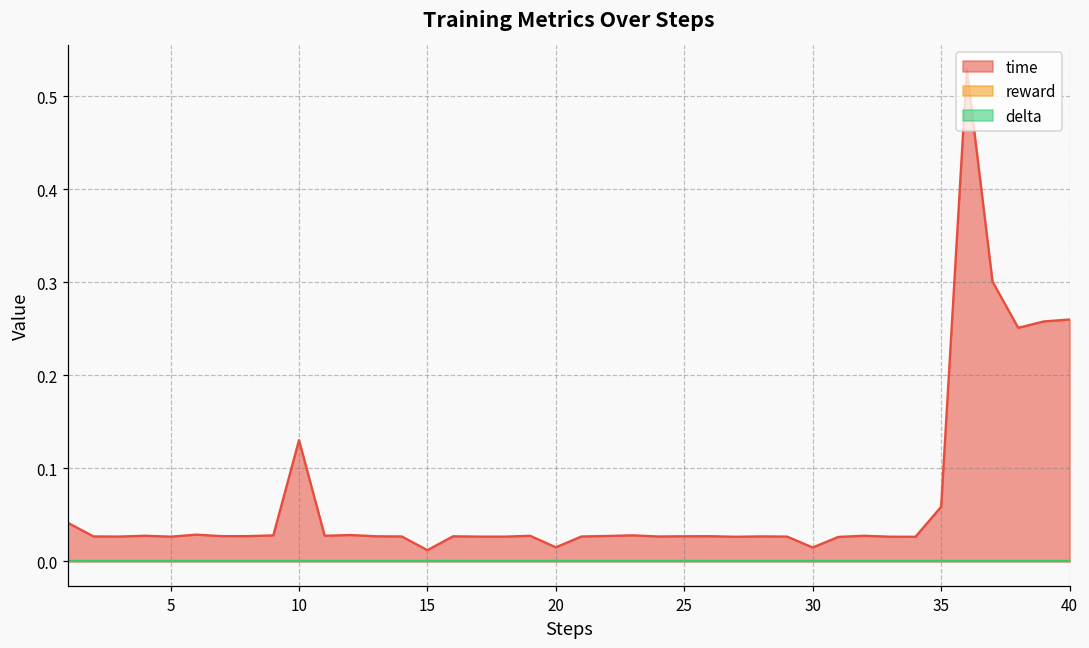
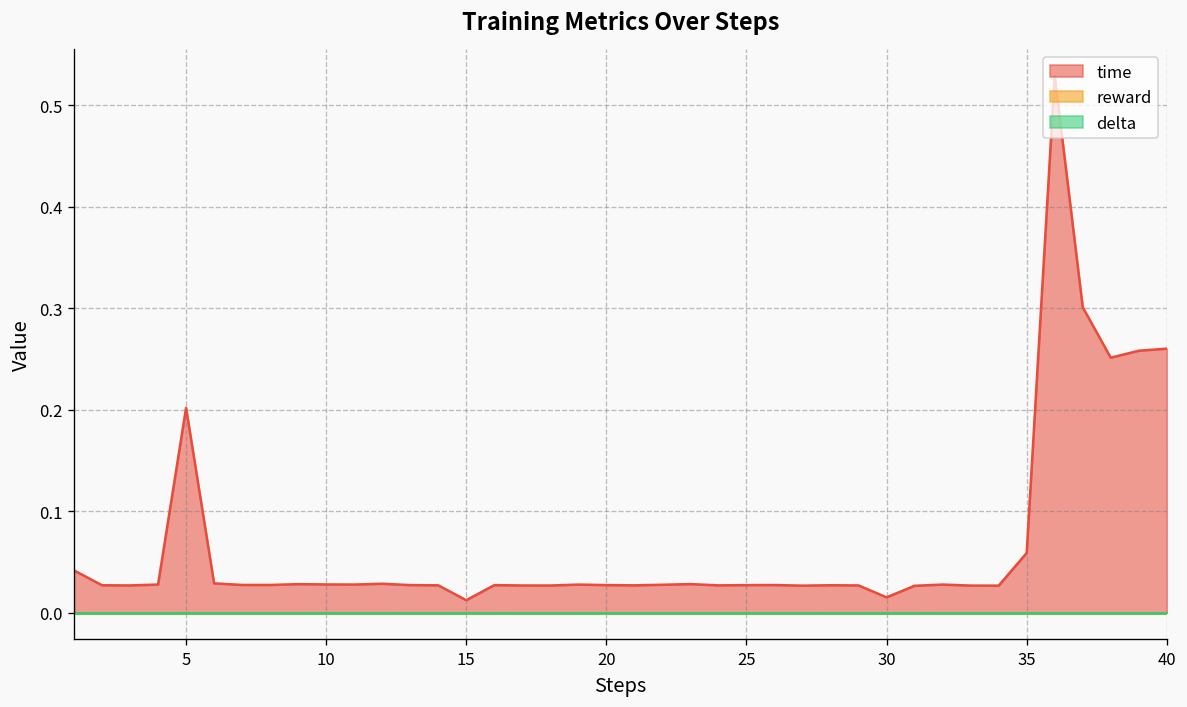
  {
    "time": {
-     "5": 0.03,
-     "10": 0.13,
+     "5": 0.20,
+     "10": 0.03,
      "15": 0.01,
-     "20": 0.02,
+     "20": 0.03,
      "25": 0.03,
      "30": 0.02,
      "35": 0.06,
      "40": 0.26
    },
    "delta": {
      "5": 0.00,
      "10": 0.00,
      "15": 0.00,
      "20": 0.00,
      "25": 0.00,
      "30": 0.00,
      "35": 0.00,
      "40": 0.00
    }
  }
